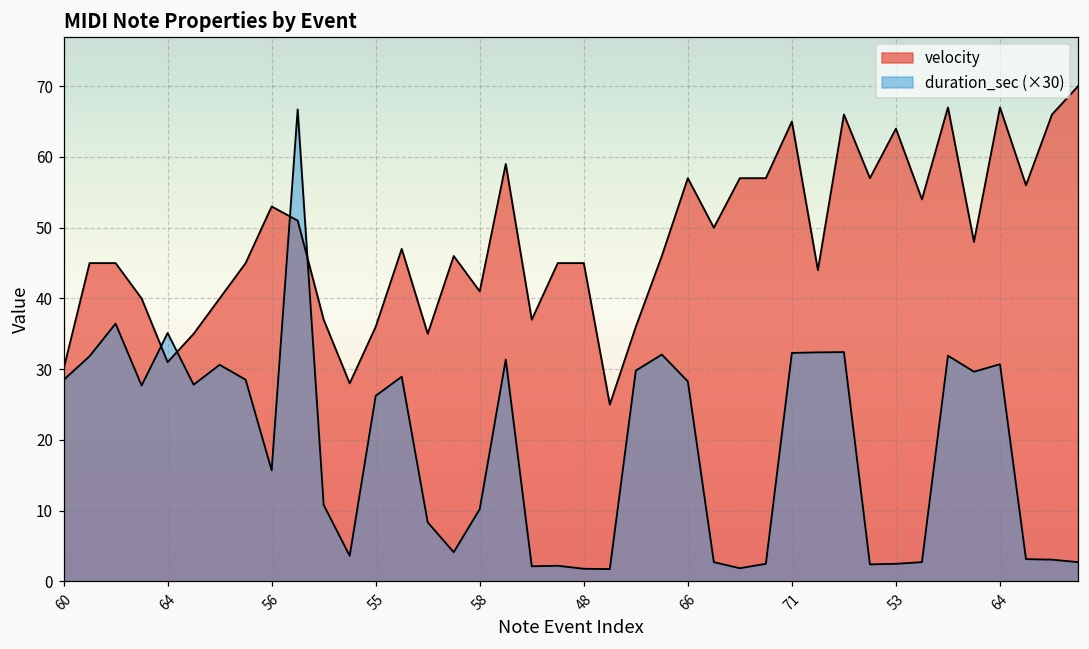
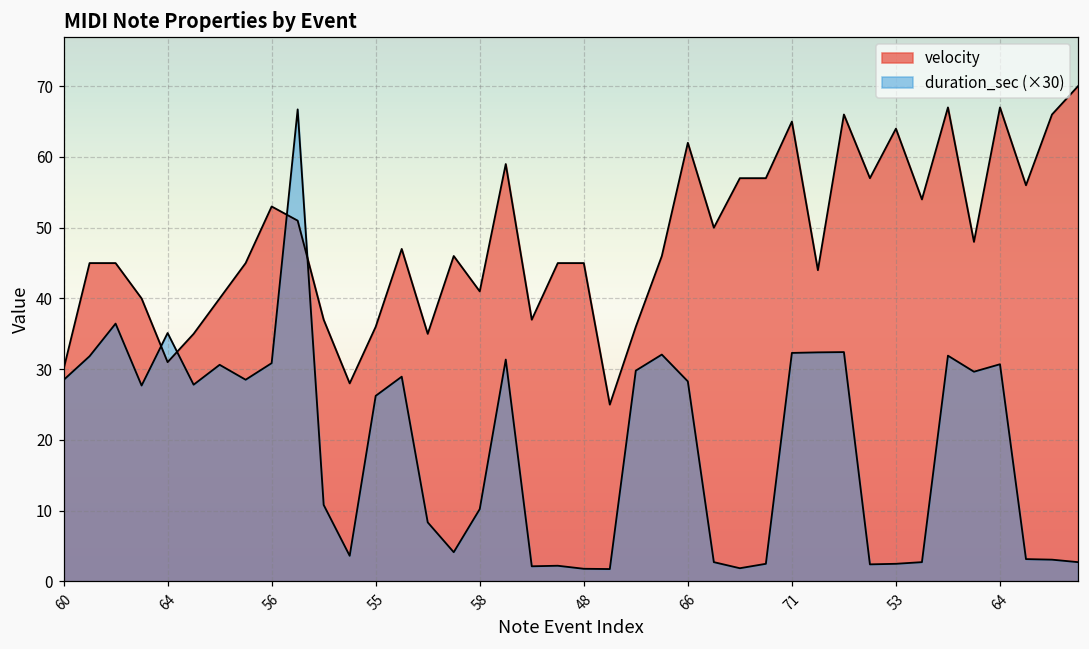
  {
    "velocity": {
      "60": 30,
      "56": 53,
      "55": 36,
      "58": 41,
      "48": 45,
-     "66": 57,
+     "66": 62,
      "71": 65,
      "53": 64
    },
    "duration_sec (×30)": {
      "60": 28,
-     "56": 16,
+     "56": 31,
      "55": 26,
      "58": 10,
      "48": 2,
      "66": 28,
      "71": 32,
      "53": 3
    }
  }
